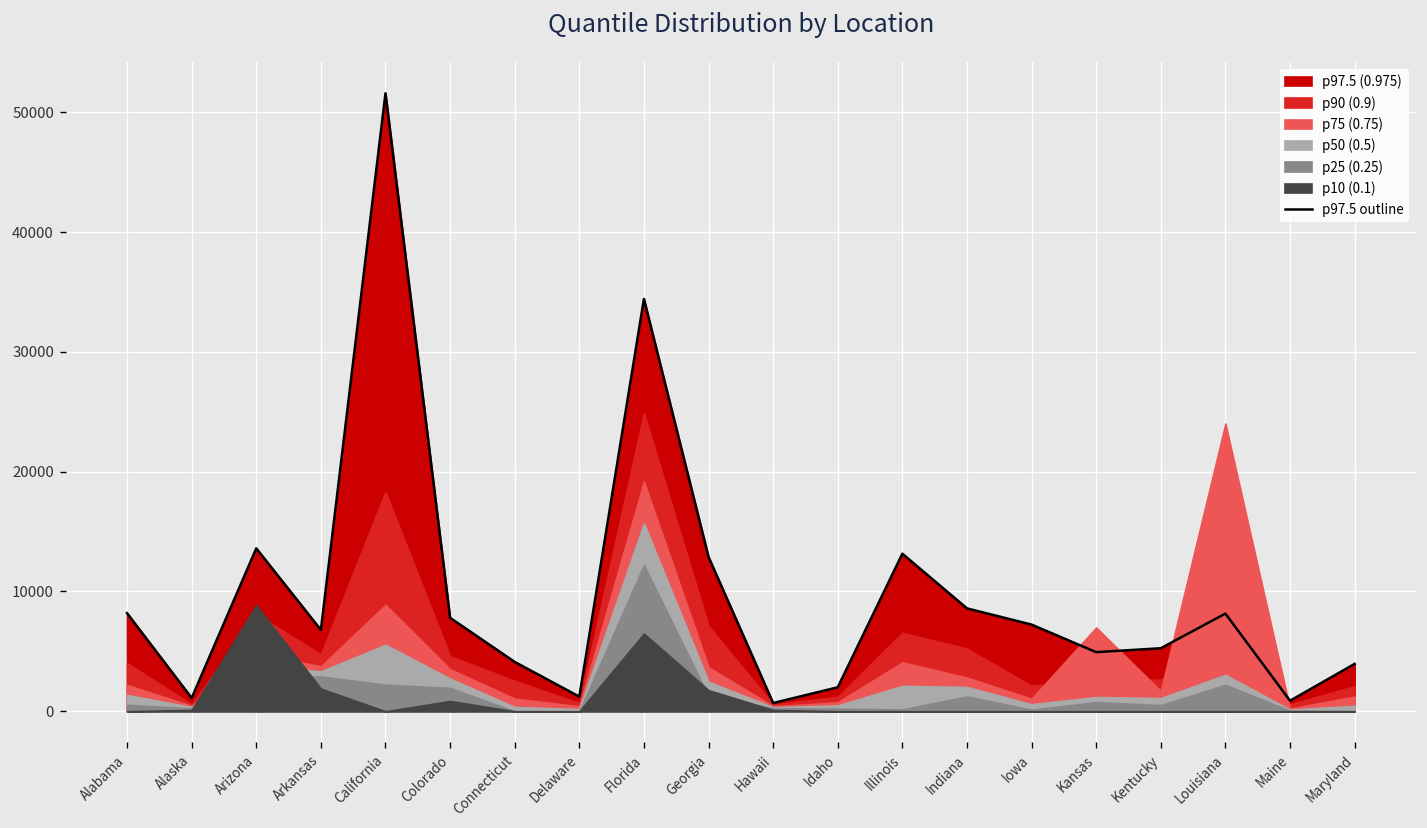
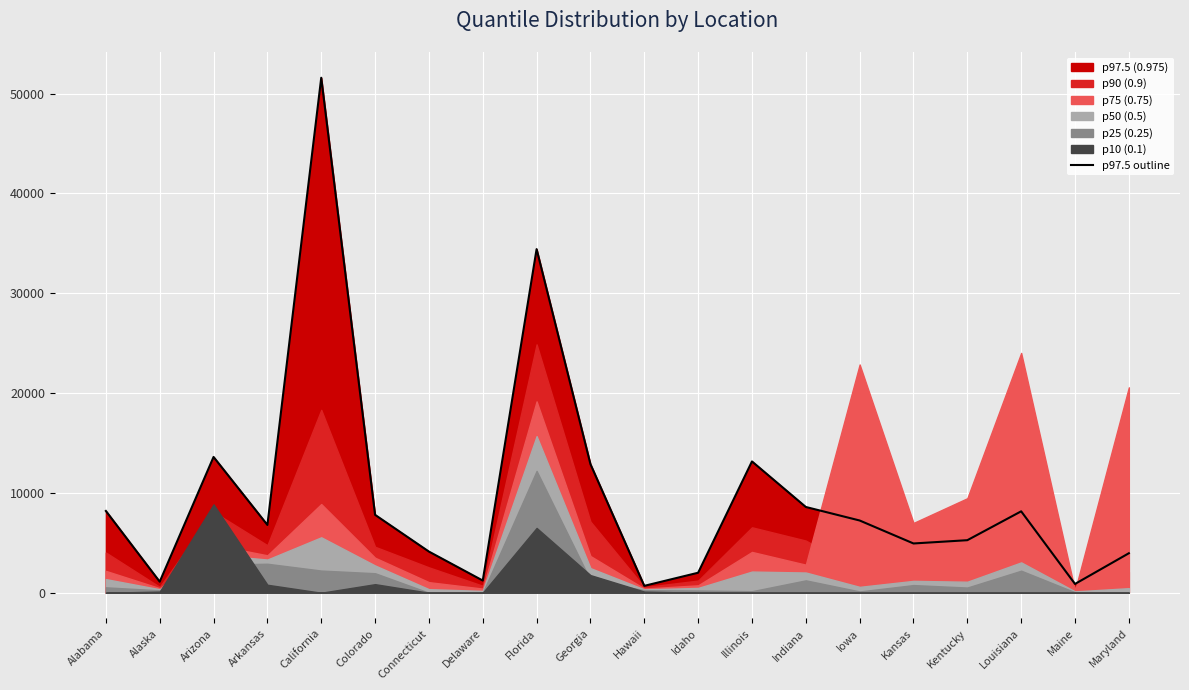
  {
    "p75 (0.75)": {
      "Alabama": 2000,
      "Arkansas": 4000,
      "California": 9000,
      "Colorado": 4000,
      "Connecticut": 1000,
      "Florida": 19000,
      "Georgia": 4000,
      "Idaho": 1000,
      "Illinois": 4000,
      "Indiana": 3000,
-     "Iowa": 1000,
+     "Iowa": 23000,
      "Kansas": 7000,
-     "Kentucky": 2000,
+     "Kentucky": 9000,
      "Louisiana": 24000,
-     "Maryland": 1000
+     "Maryland": 21000
    },
    "p10 (0.1)": {
      "Alabama": 0,
      "Arizona": 9000,
-     "Arkansas": 2000,
+     "Arkansas": 1000,
      "California": 0,
      "Colorado": 1000,
      "Florida": 6000,
      "Georgia": 2000,
      "Indiana": 0,
      "Kansas": 0,
      "Kentucky": 0,
      "Louisiana": 0
    }
  }
